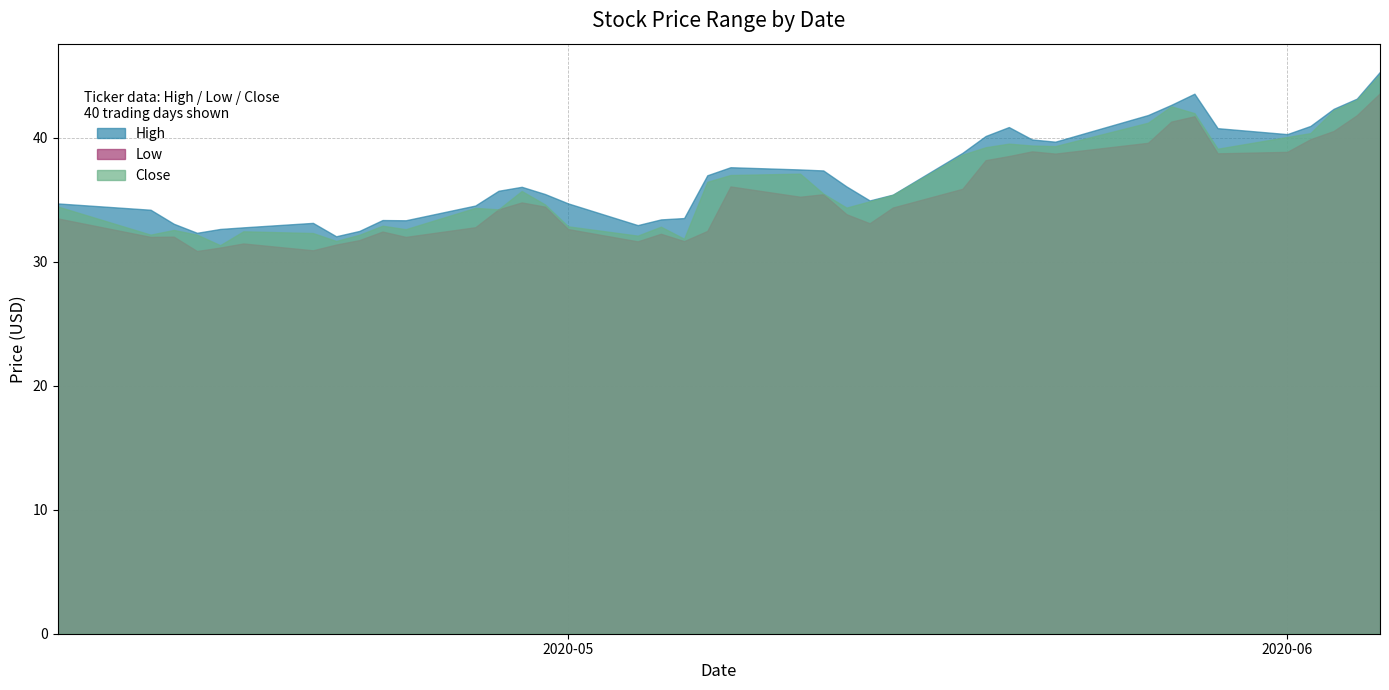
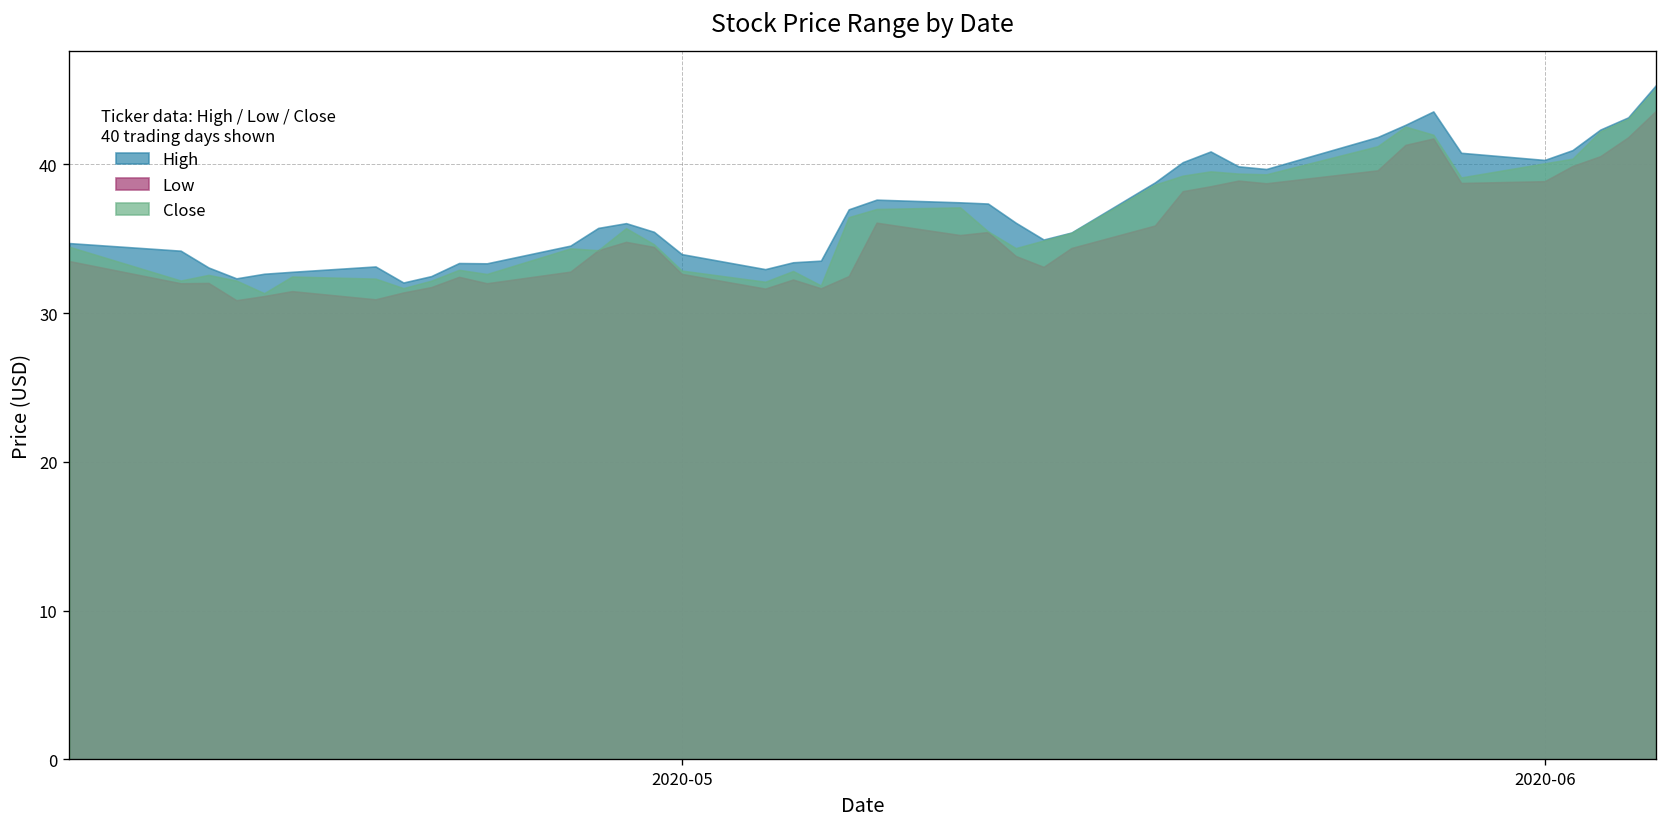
  {
    "High": {
-     "2020-05": 34.7,
+     "2020-05": 34.0,
      "2020-06": 40.3
    },
    "Low": {
      "2020-05": 32.6,
      "2020-06": 38.9
    },
    "Close": {
      "2020-05": 32.9,
      "2020-06": 40.1
    }
  }
